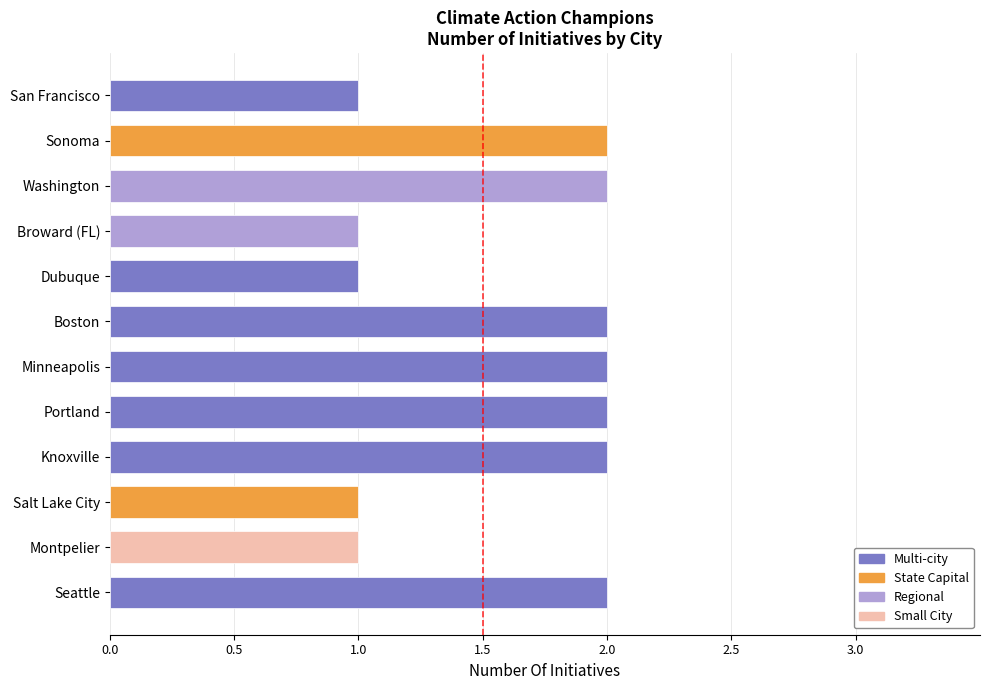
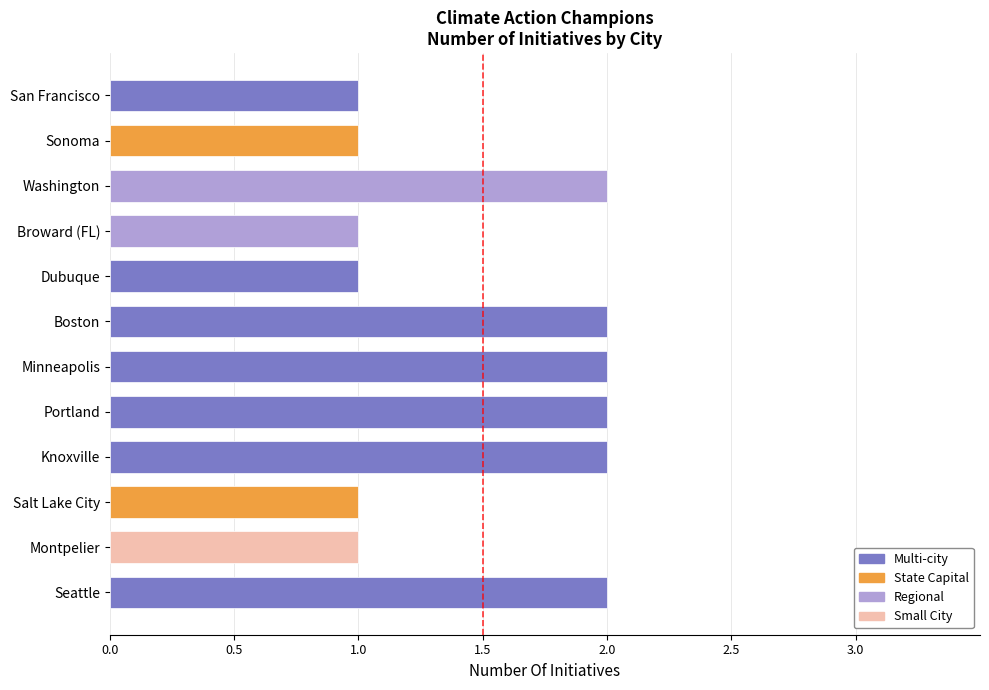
  {
    "San Francisco": 1,
-   "Sonoma": 2,
+   "Sonoma": 1,
    "Washington": 2,
    "Broward (FL)": 1,
    "Dubuque": 1,
    "Boston": 2,
    "Minneapolis": 2,
    "Portland": 2,
    "Knoxville": 2,
    "Salt Lake City": 1,
    "Montpelier": 1,
    "Seattle": 2
  }
